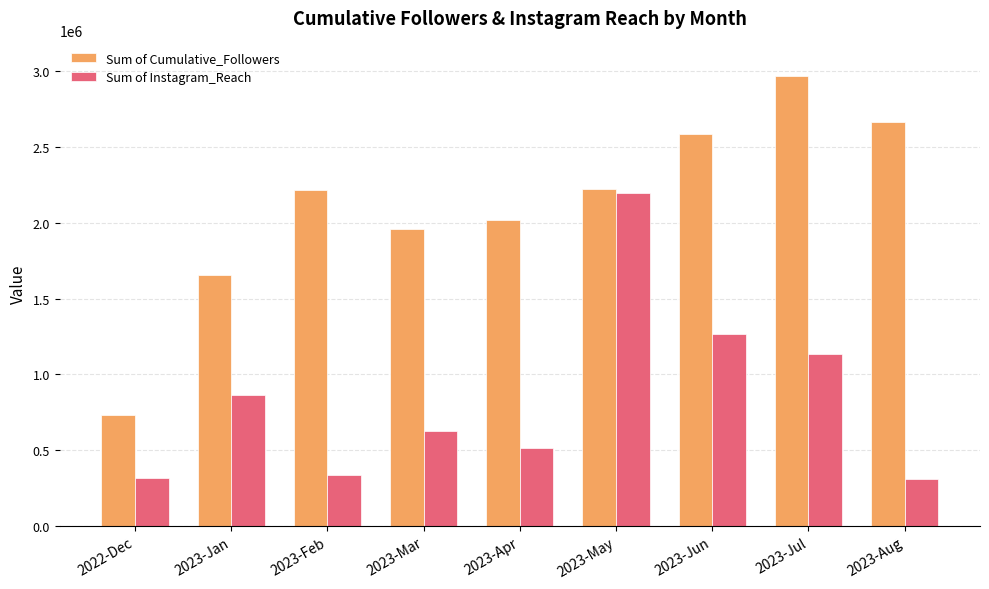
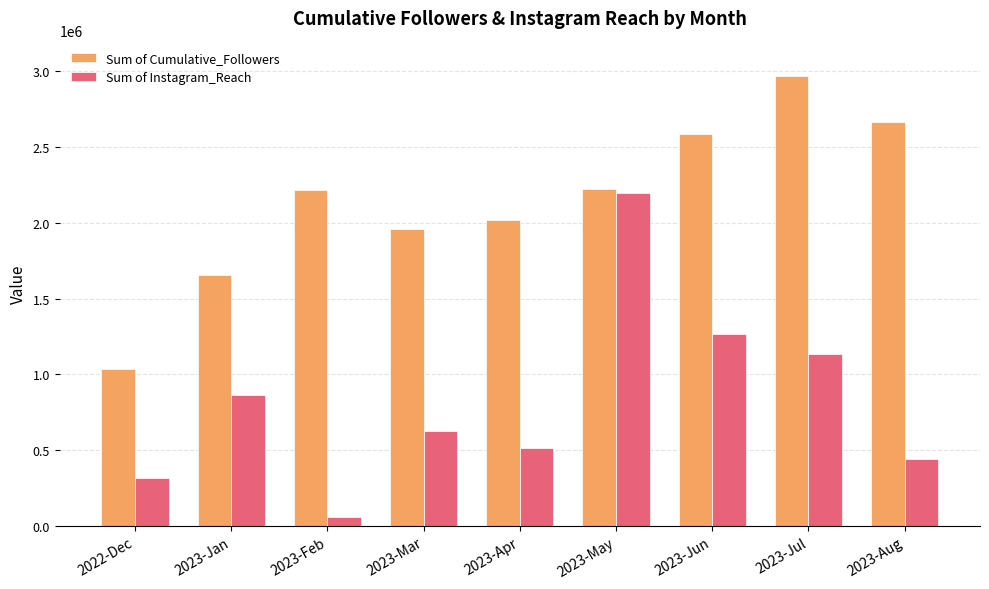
  {
    "Sum of Cumulative_Followers": {
-     "2022-Dec": 730000,
+     "2022-Dec": 1040000,
      "2023-Jan": 1650000,
      "2023-Feb": 2210000,
      "2023-Mar": 1960000,
      "2023-Apr": 2020000,
      "2023-May": 2220000,
      "2023-Jun": 2580000,
      "2023-Jul": 2970000,
      "2023-Aug": 2670000
    },
    "Sum of Instagram_Reach": {
      "2022-Dec": 310000,
      "2023-Jan": 860000,
-     "2023-Feb": 340000,
+     "2023-Feb": 60000,
      "2023-Mar": 630000,
      "2023-Apr": 520000,
      "2023-May": 2200000,
      "2023-Jun": 1270000,
      "2023-Jul": 1140000,
-     "2023-Aug": 310000
+     "2023-Aug": 440000
    }
  }
